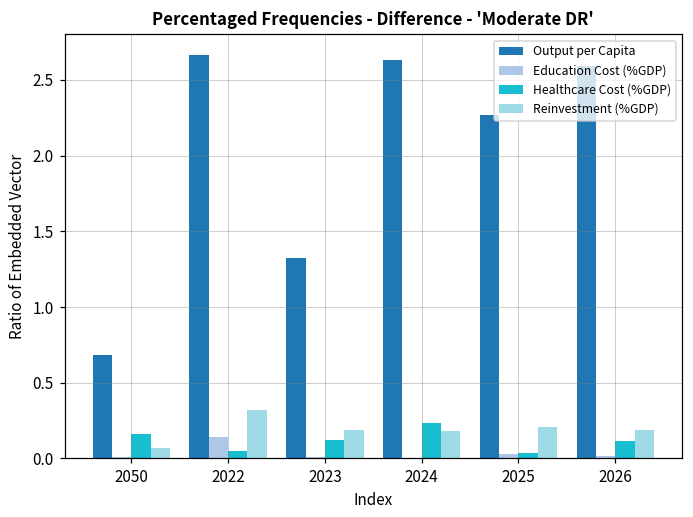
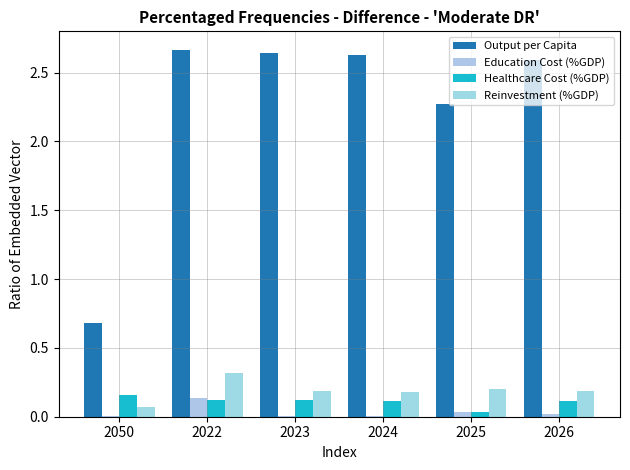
  {
    "Output per Capita": {
      "2050": 0.68,
      "2022": 2.67,
-     "2023": 1.32,
+     "2023": 2.64,
      "2024": 2.63,
      "2025": 2.27
    },
    "Healthcare Cost (%GDP)": {
      "2050": 0.16,
-     "2022": 0.05,
+     "2022": 0.12,
      "2023": 0.12,
-     "2024": 0.24,
+     "2024": 0.12,
      "2025": 0.03,
      "2026": 0.11
    }
  }
